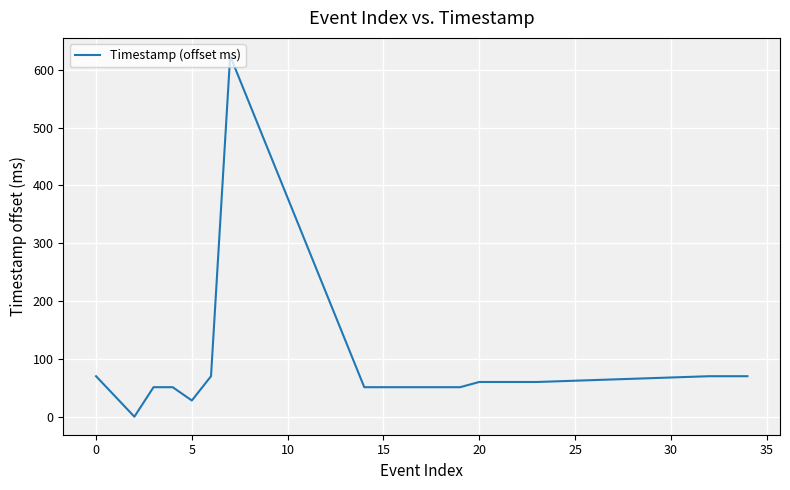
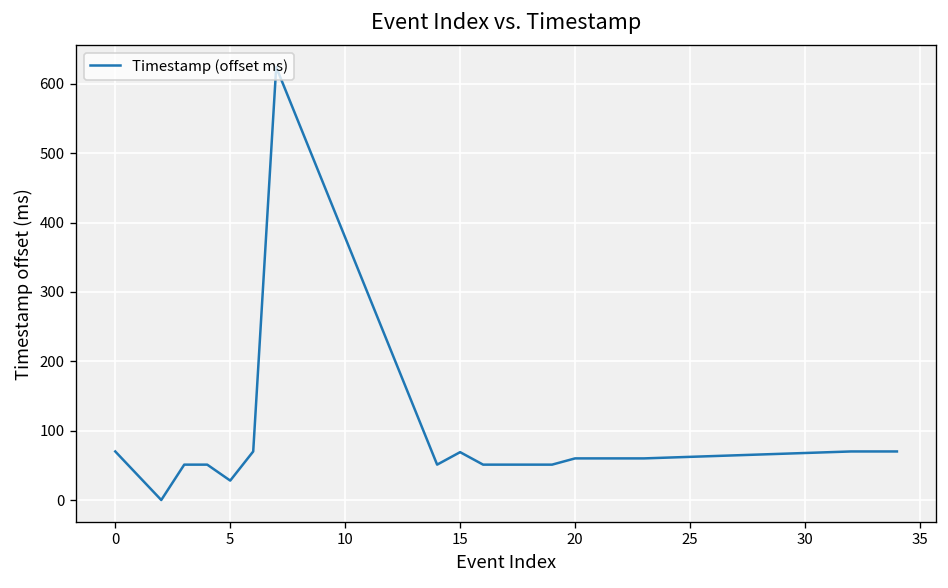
  {
    "0": 70,
    "5": 30,
-   "15": 50,
+   "15": 70,
    "20": 60
  }
